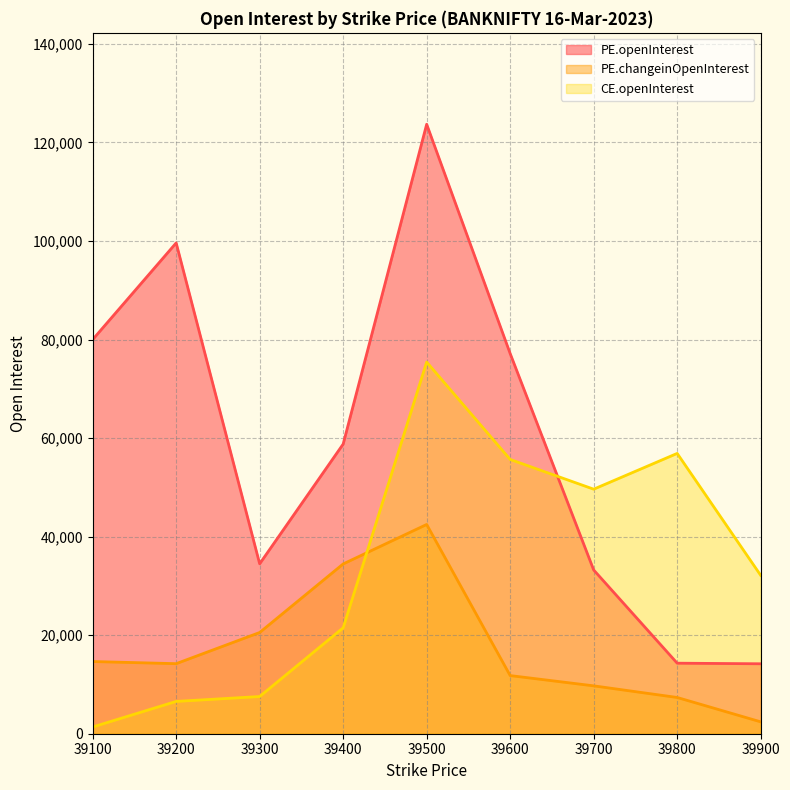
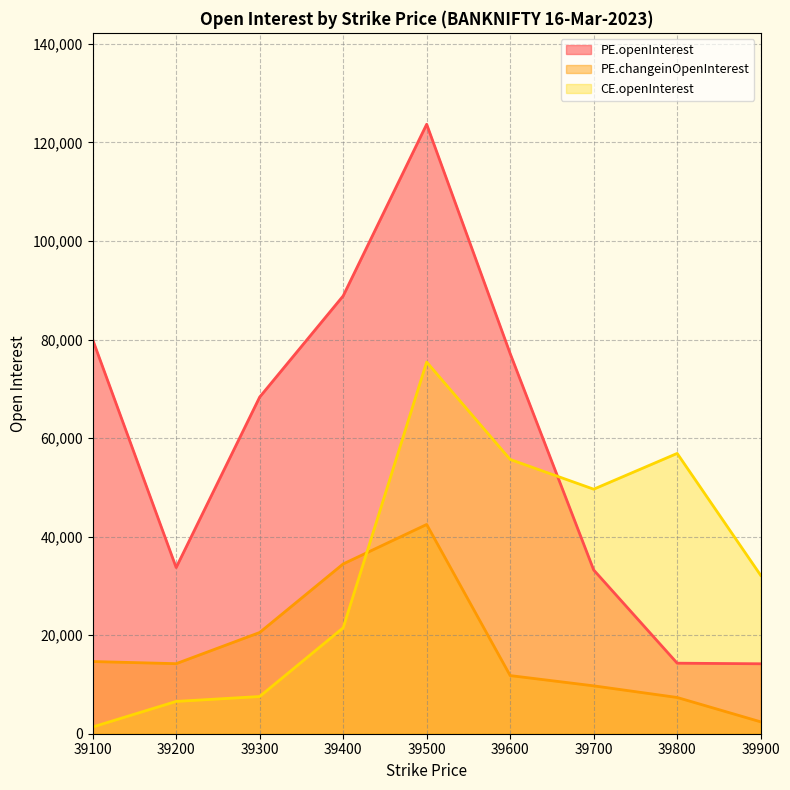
  {
    "PE.openInterest": {
      "39100": "80,000",
-     "39200": "100,000",
-     "39300": "34,000",
-     "39400": "59,000",
+     "39200": "34,000",
+     "39300": "68,000",
+     "39400": "89,000",
      "39500": "124,000",
      "39600": "77,000",
      "39700": "33,000",
      "39800": "14,000",
      "39900": "14,000"
    }
  }
